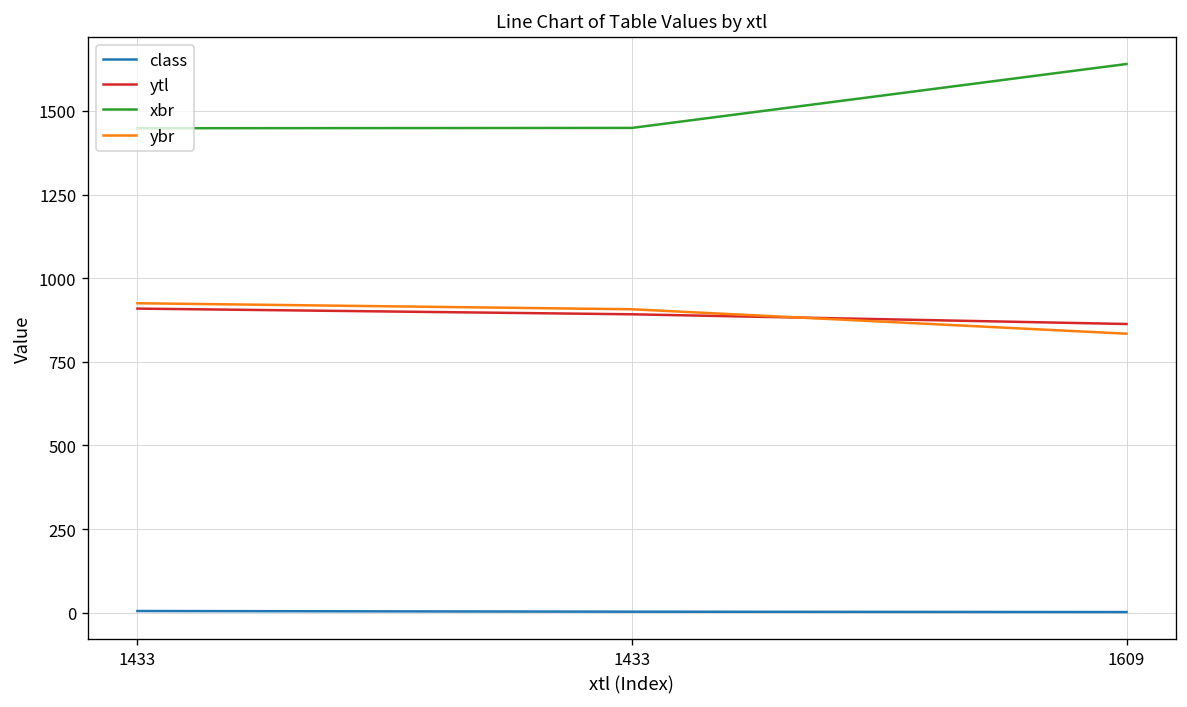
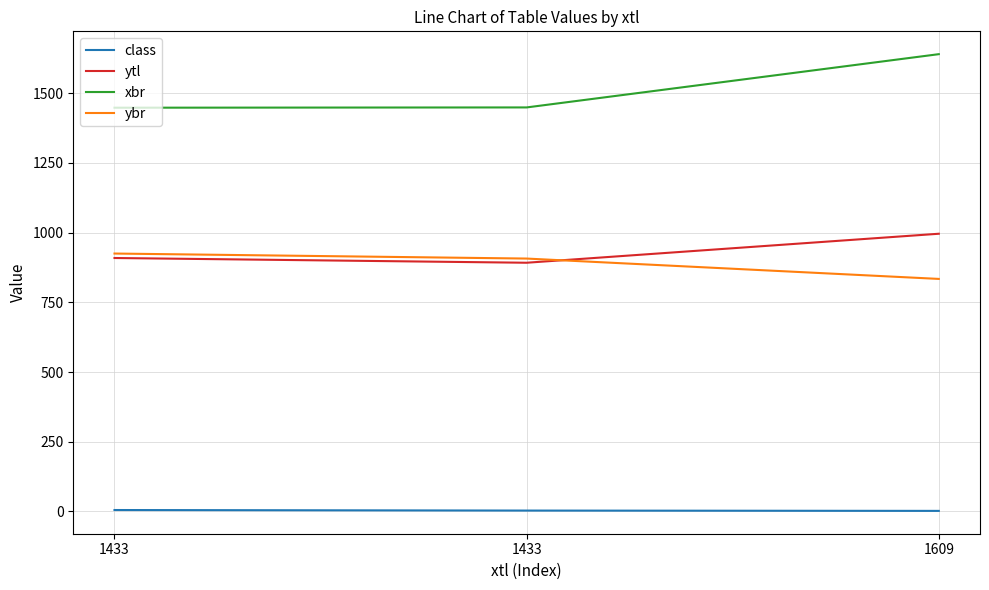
  {
    "class": {
      "1609": 0
    },
    "ytl": {
-     "1609": 860
+     "1609": 1000
    },
    "xbr": {
      "1609": 1640
    },
    "ybr": {
      "1609": 830
    }
  }
